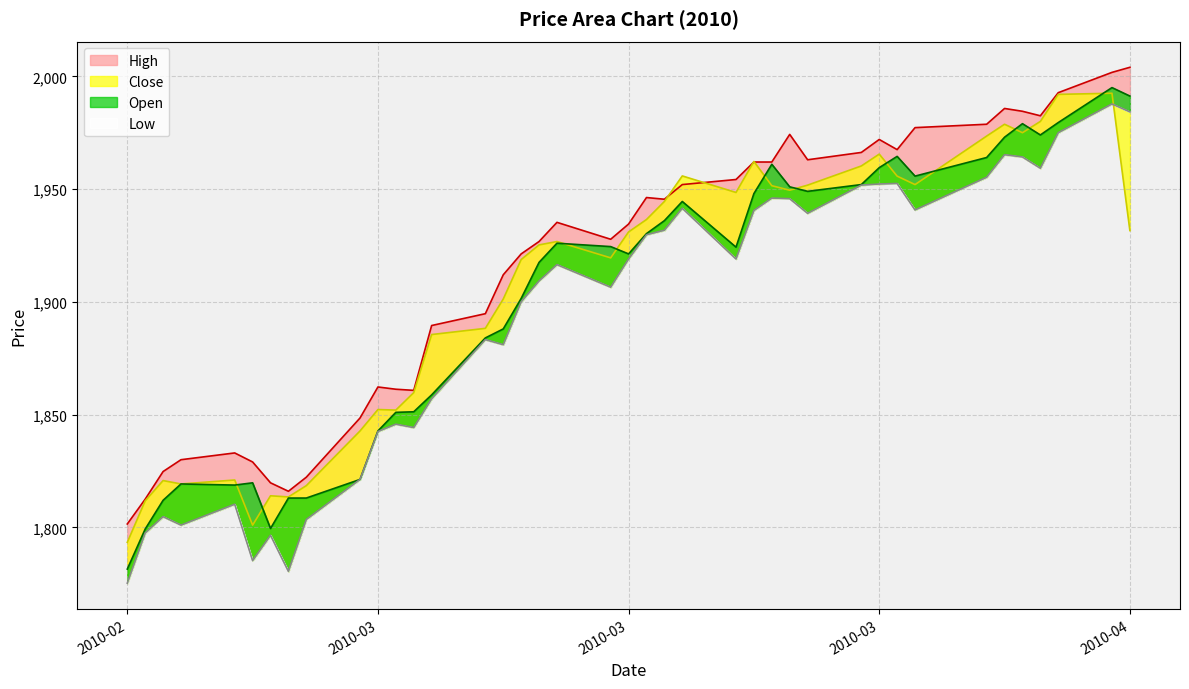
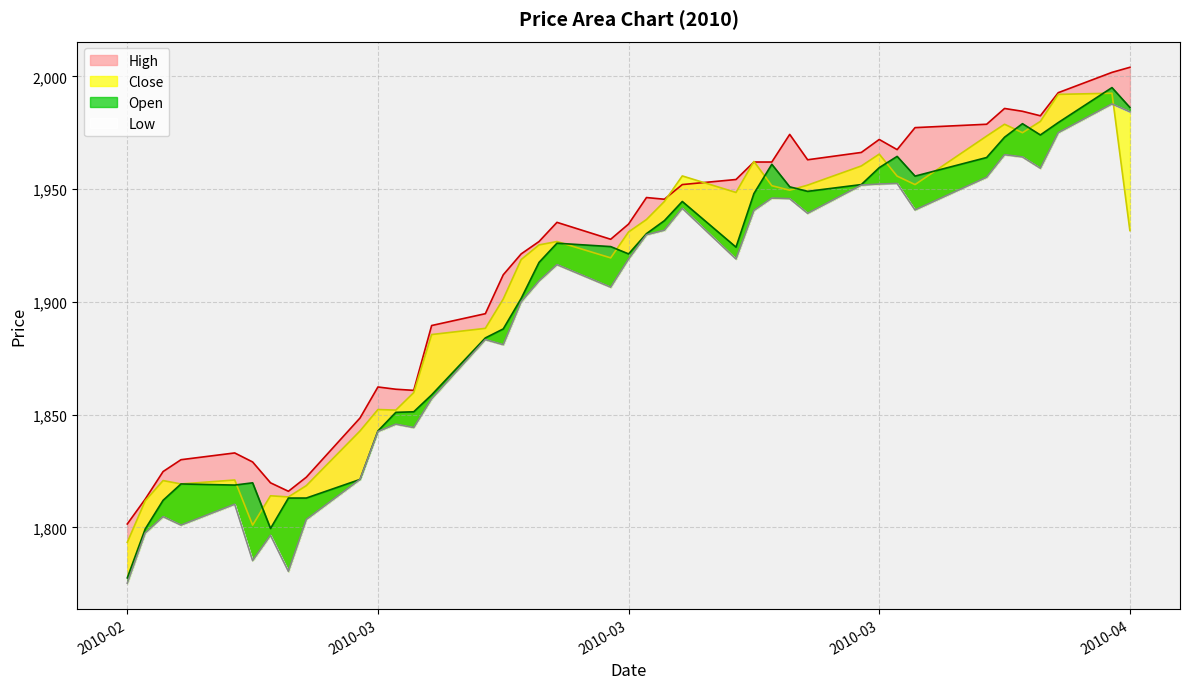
  {
    "High": {
      "2010-02": "1,802",
      "2010-04": "2,004"
    },
    "Open": {
-     "2010-02": "1,782",
-     "2010-04": "1,991"
+     "2010-02": "1,778",
+     "2010-04": "1,986"
    },
    "Low": {
      "2010-02": "1,775"
    }
  }
